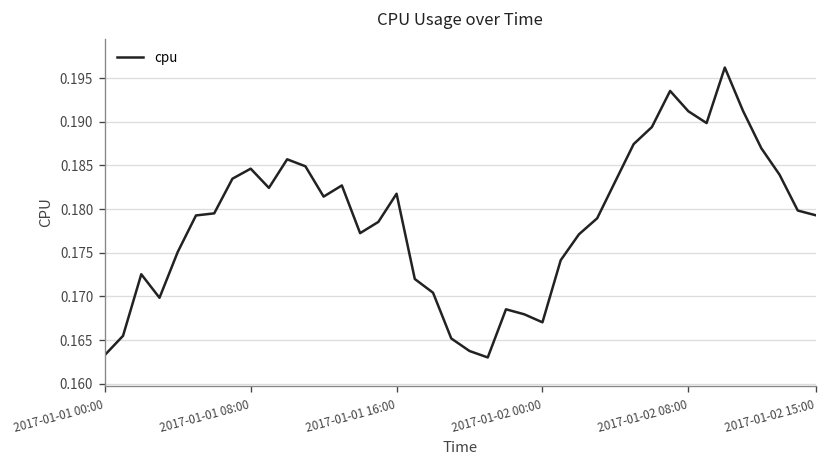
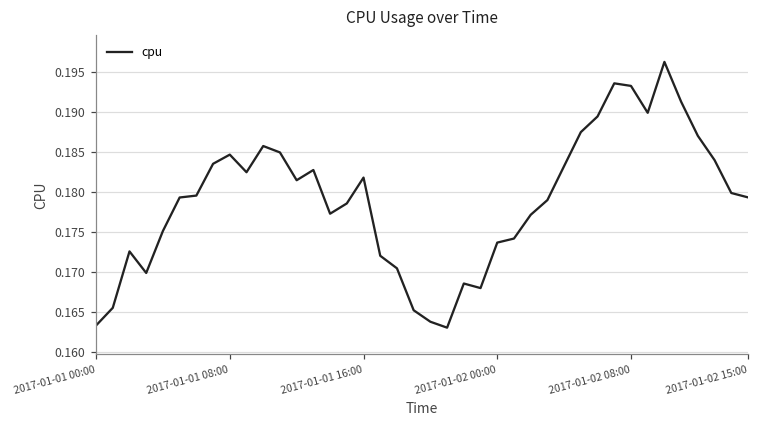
  {
    "2017-01-01 00:00": 0.163,
    "2017-01-01 08:00": 0.185,
    "2017-01-01 16:00": 0.182,
-   "2017-01-02 00:00": 0.167,
-   "2017-01-02 08:00": 0.191,
+   "2017-01-02 00:00": 0.174,
+   "2017-01-02 08:00": 0.193,
    "2017-01-02 15:00": 0.179
  }
